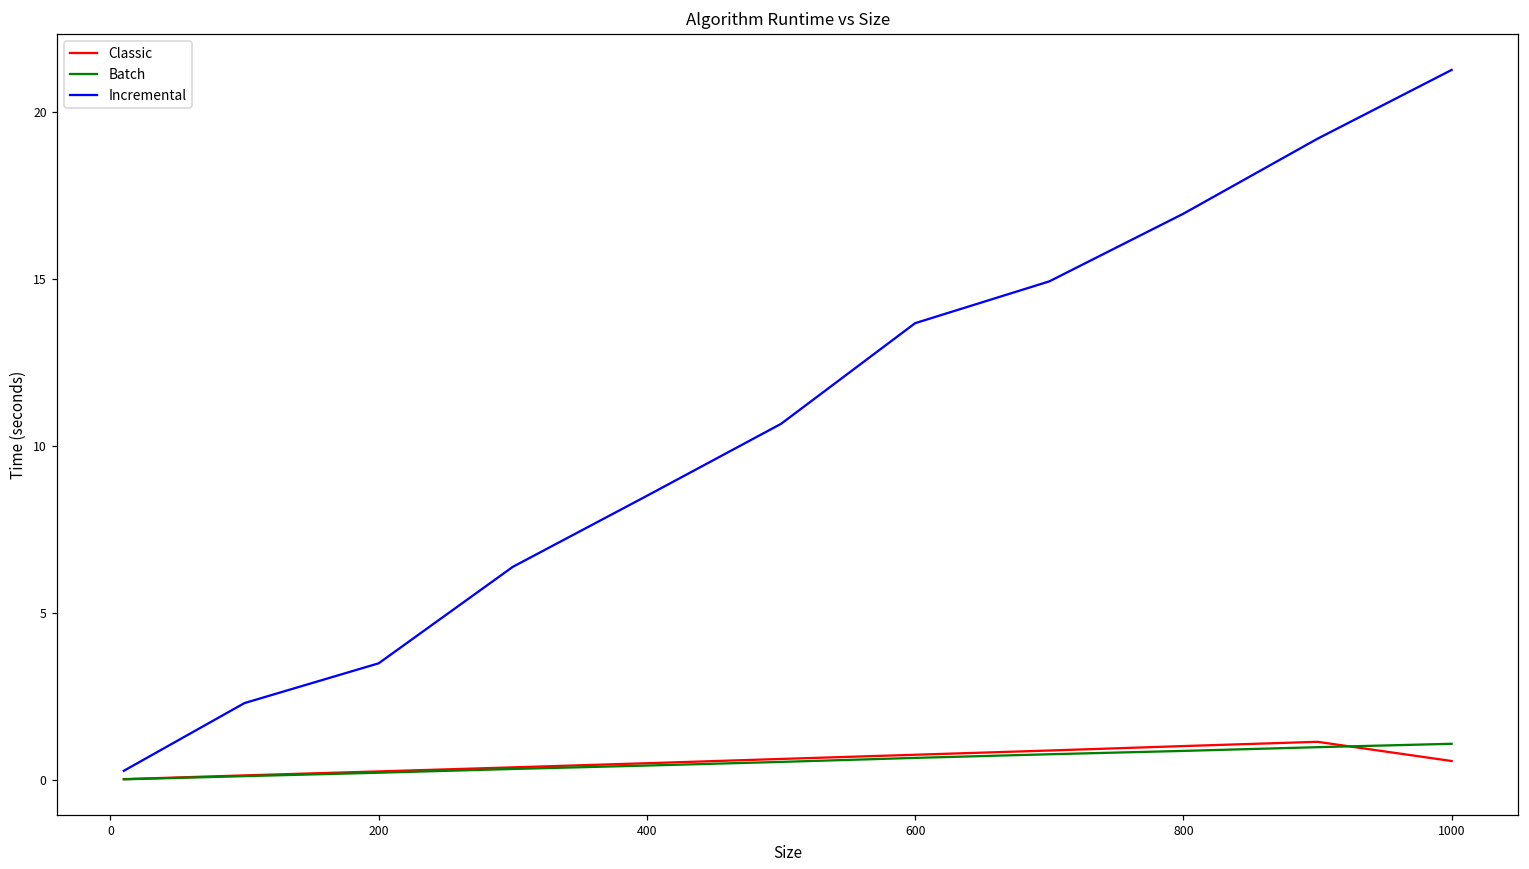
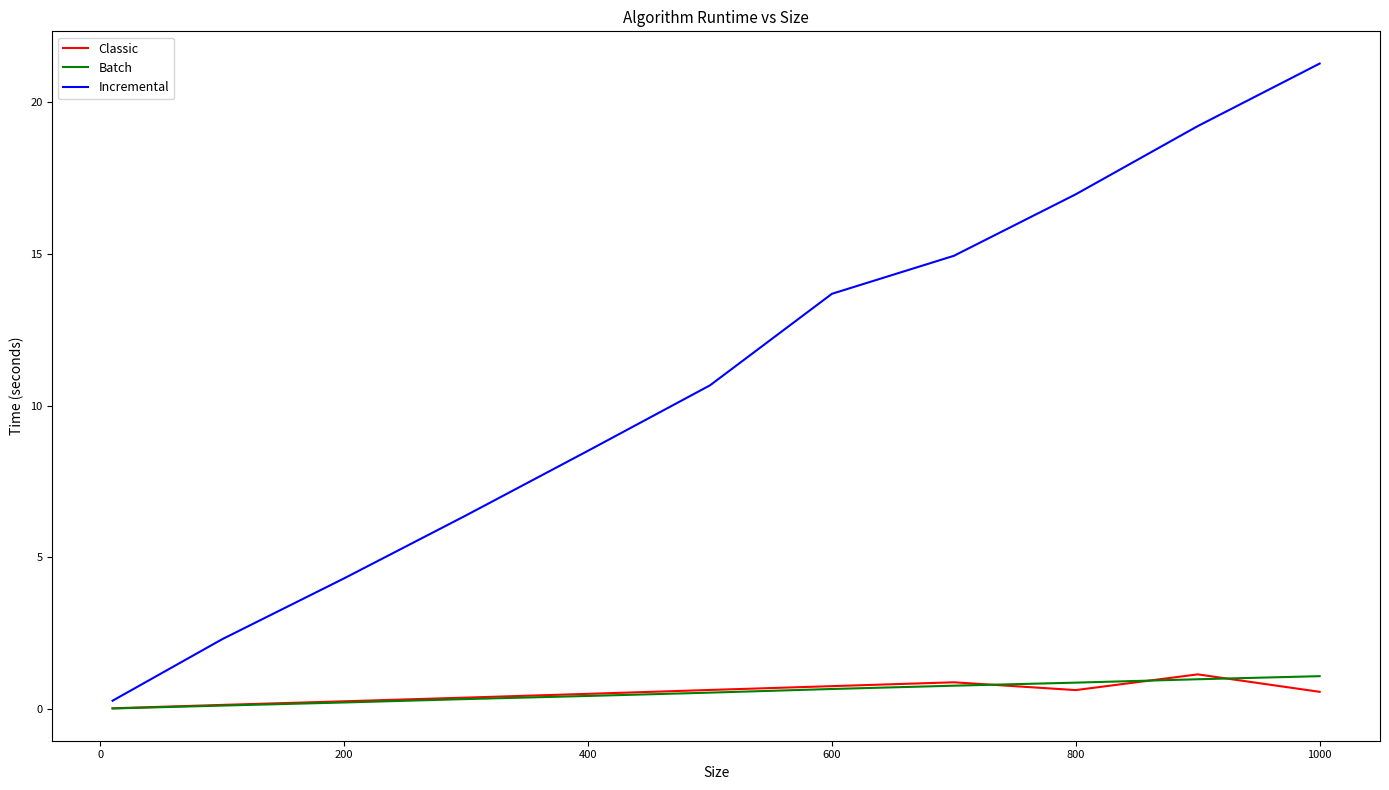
  {
    "Classic": {
      "600": 0.7,
-     "800": 1.0,
+     "800": 0.6,
      "1000": 0.6
    },
    "Batch": {
      "600": 0.7,
      "800": 0.9,
      "1000": 1.1
    },
    "Incremental": {
-     "200": 3.5,
+     "200": 4.3,
      "400": 8.5,
      "600": 13.7,
      "800": 17.0,
      "1000": 21.3
    }
  }
